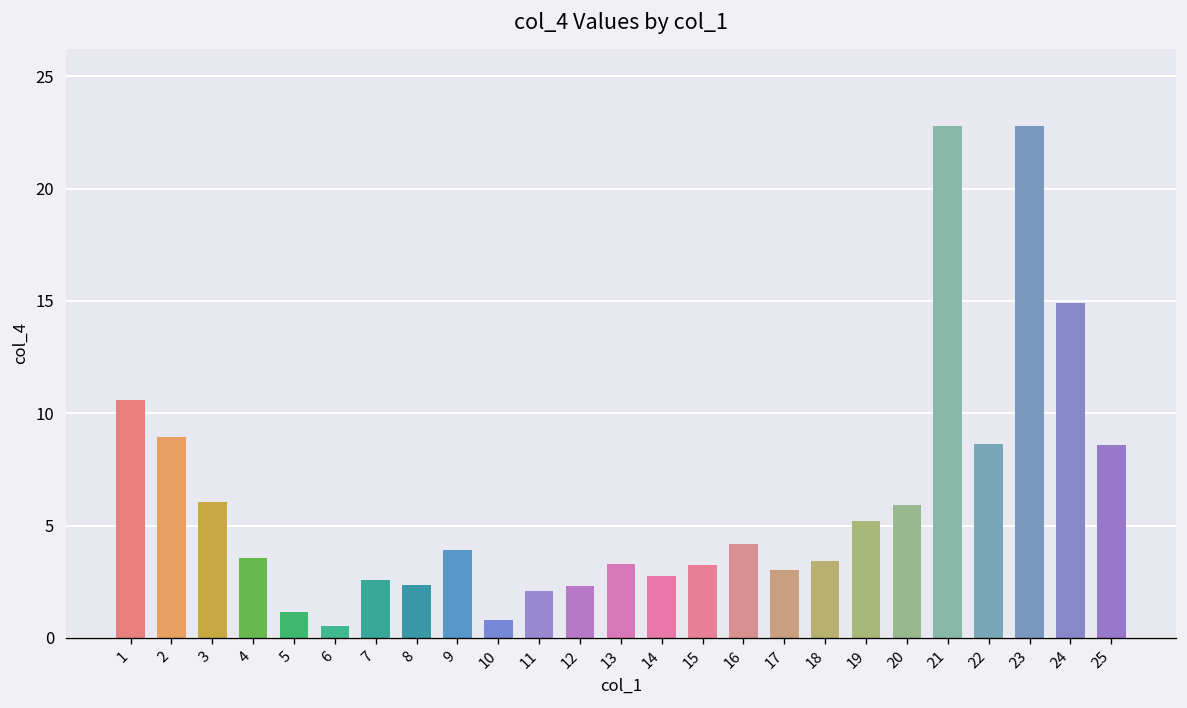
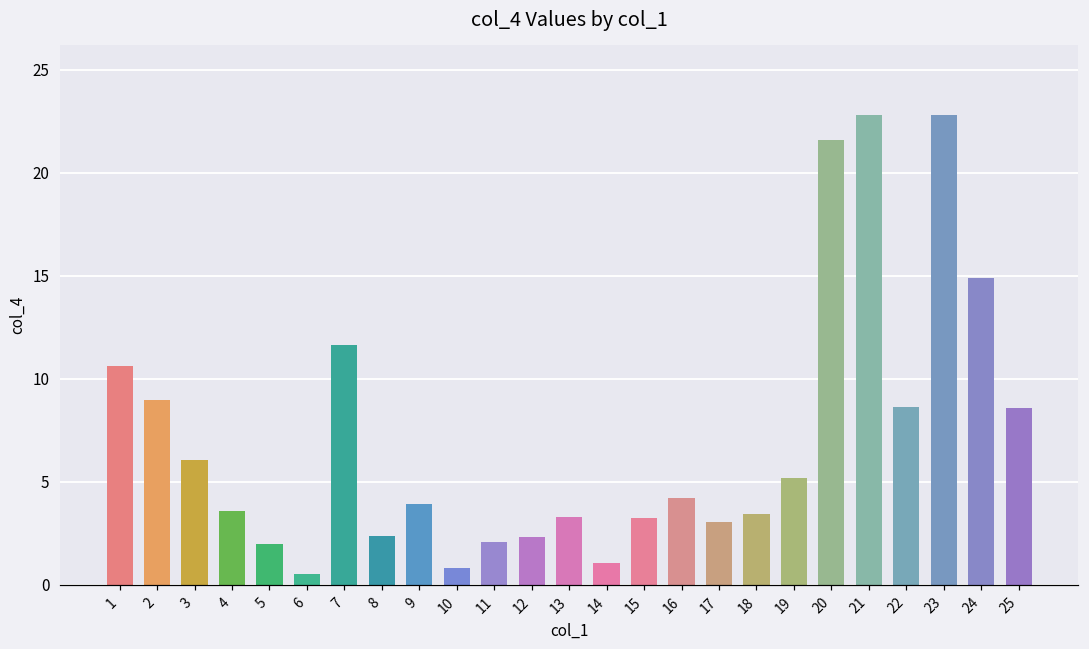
  {
    "1": 10.6,
    "2": 9.0,
    "3": 6.1,
    "4": 3.6,
-   "5": 1.1,
+   "5": 2.0,
    "6": 0.5,
-   "7": 2.6,
+   "7": 11.7,
    "8": 2.4,
    "9": 3.9,
    "10": 0.8,
    "11": 2.1,
    "12": 2.3,
    "13": 3.3,
-   "14": 2.7,
+   "14": 1.1,
    "15": 3.2,
    "16": 4.2,
    "17": 3.0,
    "18": 3.4,
    "19": 5.2,
-   "20": 5.9,
+   "20": 21.6,
    "21": 22.8,
    "22": 8.6,
    "23": 22.8,
    "24": 14.9,
    "25": 8.6
  }
